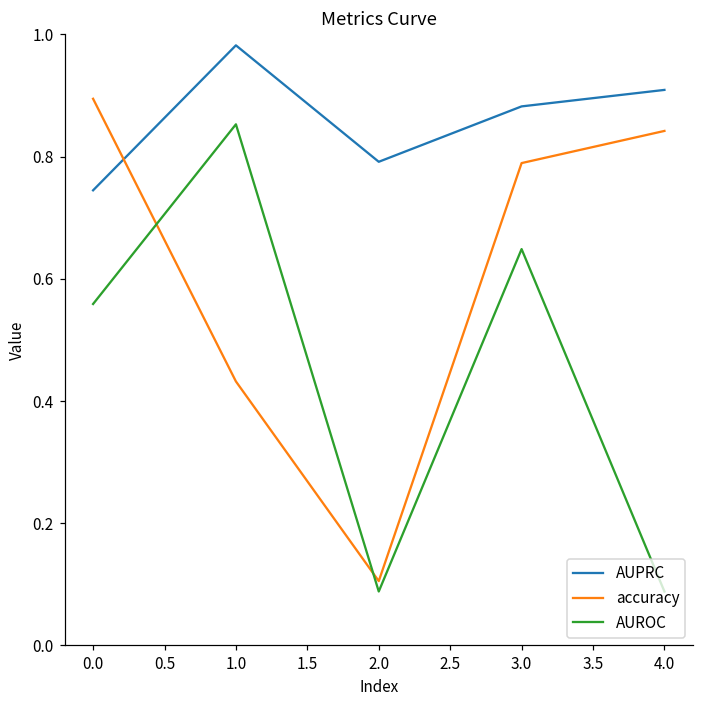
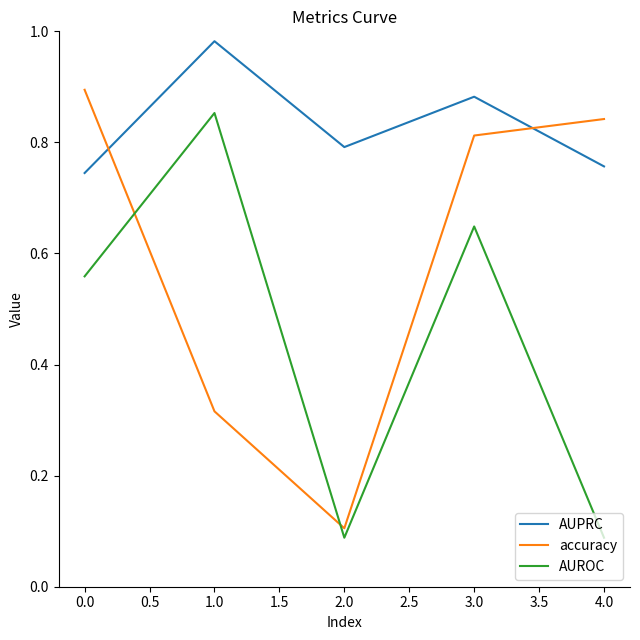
  {
    "AUPRC": {
      "0.0": 0.74,
      "1.0": 0.98,
      "2.0": 0.79,
      "3.0": 0.88,
-     "4.0": 0.91
+     "4.0": 0.76
    },
    "accuracy": {
      "0.0": 0.89,
-     "1.0": 0.43,
+     "1.0": 0.32,
      "2.0": 0.11,
-     "3.0": 0.79,
+     "3.0": 0.81,
      "4.0": 0.84
    },
    "AUROC": {
      "0.0": 0.56,
      "1.0": 0.85,
      "2.0": 0.09,
      "3.0": 0.65
    }
  }
